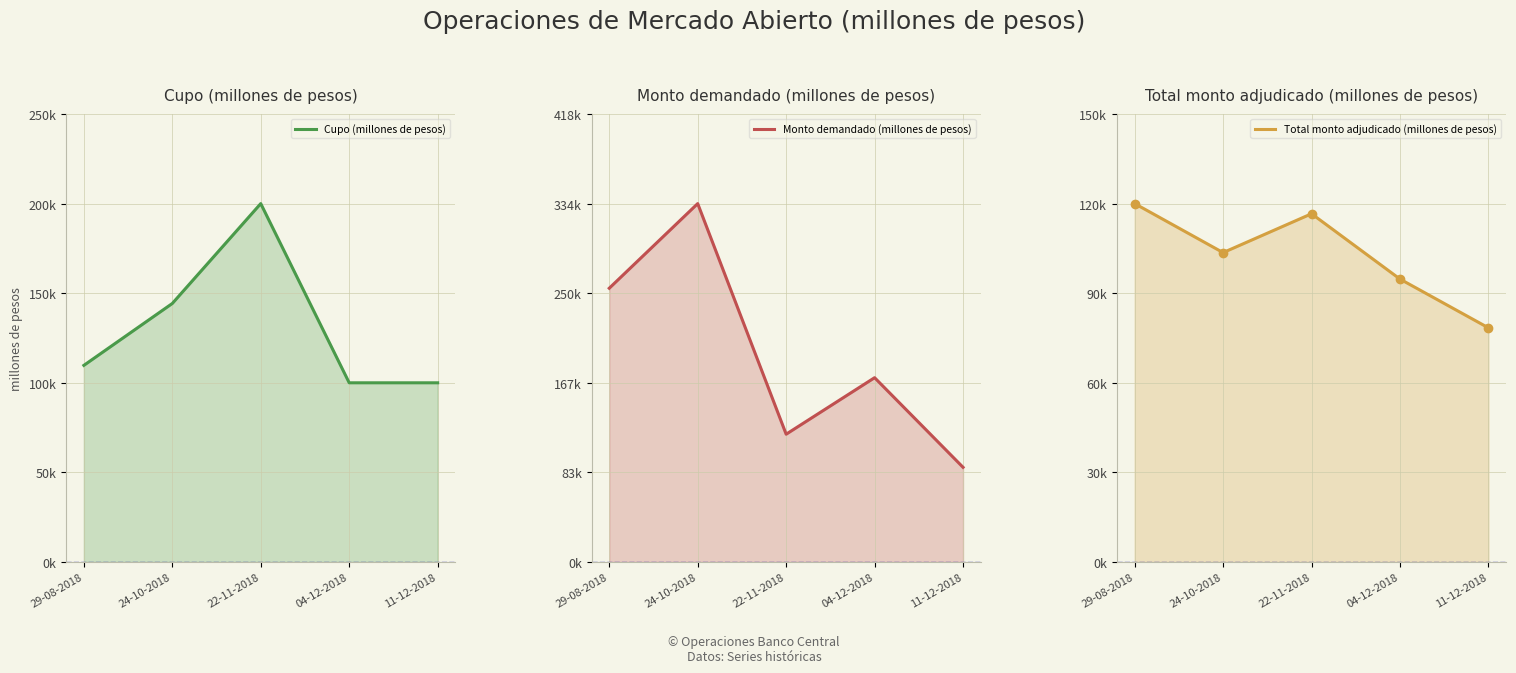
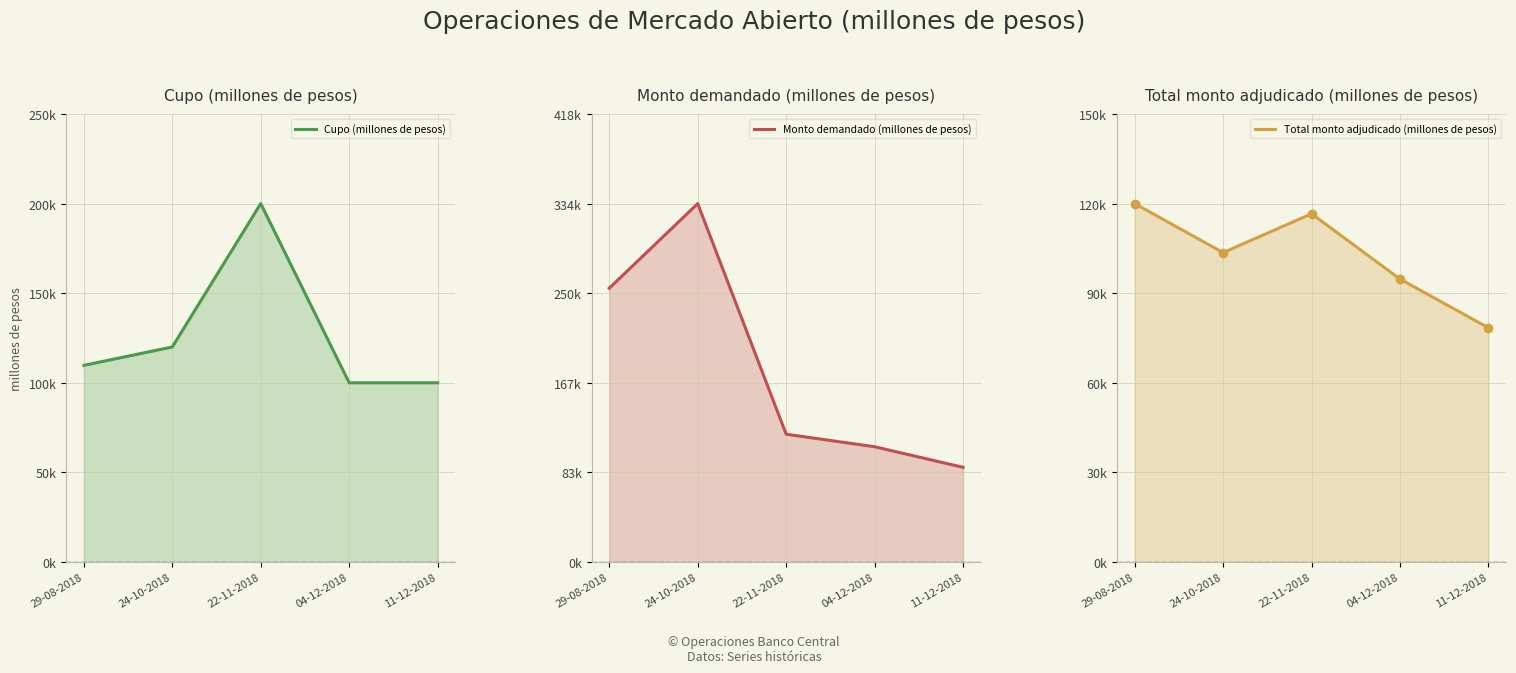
  {
    "Cupo (millones de pesos)": {
      "29-08-2018": 110000,
-     "24-10-2018": 144000,
+     "24-10-2018": 120000,
      "22-11-2018": 200000,
      "04-12-2018": 100000,
      "11-12-2018": 100000
    },
    "Monto demandado (millones de pesos)": {
      "29-08-2018": 256000,
      "24-10-2018": 335000,
      "22-11-2018": 119000,
-     "04-12-2018": 172000,
+     "04-12-2018": 108000,
      "11-12-2018": 88000
    },
    "Total monto adjudicado (millones de pesos)": {
      "29-08-2018": 120000,
      "24-10-2018": 104000,
      "22-11-2018": 117000,
      "04-12-2018": 95000,
      "11-12-2018": 78000
    }
  }
